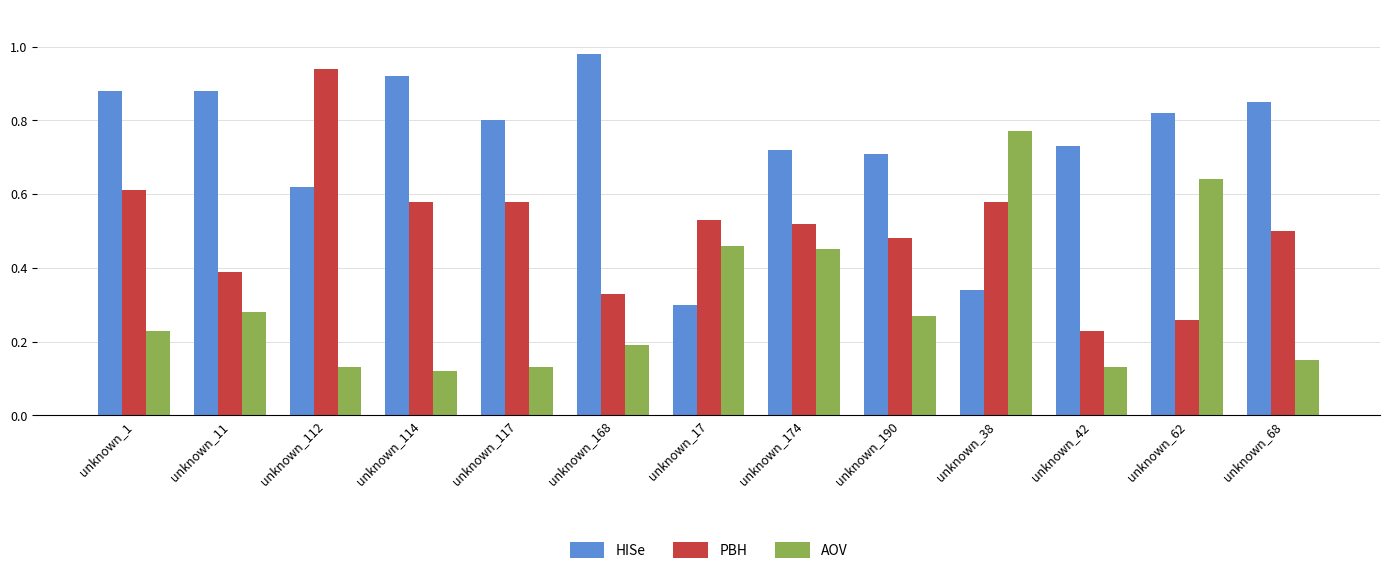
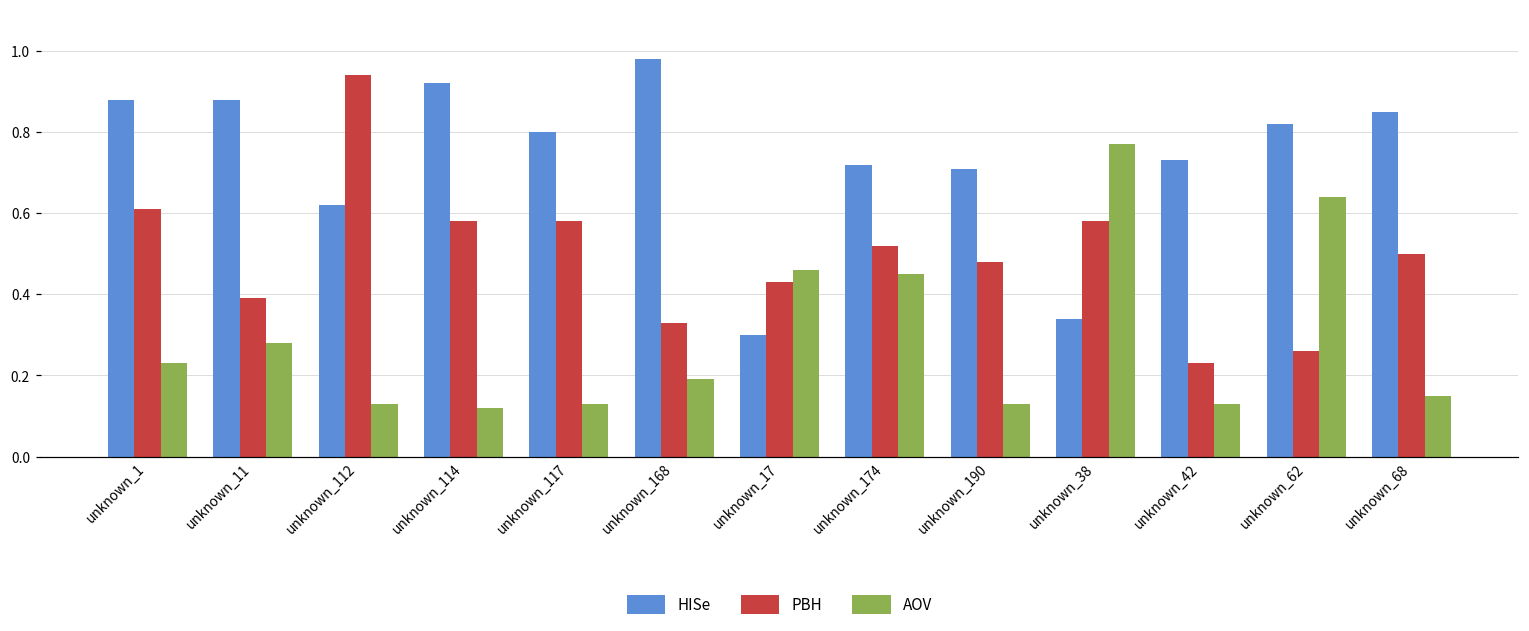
  {
    "HISe": {
      "unknown_1": 0.88,
      "unknown_11": 0.88,
      "unknown_112": 0.62,
      "unknown_114": 0.92,
      "unknown_117": 0.80,
      "unknown_168": 0.98,
      "unknown_17": 0.30,
      "unknown_174": 0.72,
      "unknown_190": 0.71,
      "unknown_38": 0.34,
      "unknown_42": 0.73,
      "unknown_62": 0.82,
      "unknown_68": 0.85
    },
    "PBH": {
      "unknown_1": 0.61,
      "unknown_11": 0.39,
      "unknown_112": 0.94,
      "unknown_114": 0.58,
      "unknown_117": 0.58,
      "unknown_168": 0.33,
-     "unknown_17": 0.53,
+     "unknown_17": 0.43,
      "unknown_174": 0.52,
      "unknown_190": 0.48,
      "unknown_38": 0.58,
      "unknown_42": 0.23,
      "unknown_62": 0.26,
      "unknown_68": 0.50
    },
    "AOV": {
      "unknown_1": 0.23,
      "unknown_11": 0.28,
      "unknown_112": 0.13,
      "unknown_114": 0.12,
      "unknown_117": 0.13,
      "unknown_168": 0.19,
      "unknown_17": 0.46,
      "unknown_174": 0.45,
-     "unknown_190": 0.27,
+     "unknown_190": 0.13,
      "unknown_38": 0.77,
      "unknown_42": 0.13,
      "unknown_62": 0.64,
      "unknown_68": 0.15
    }
  }
